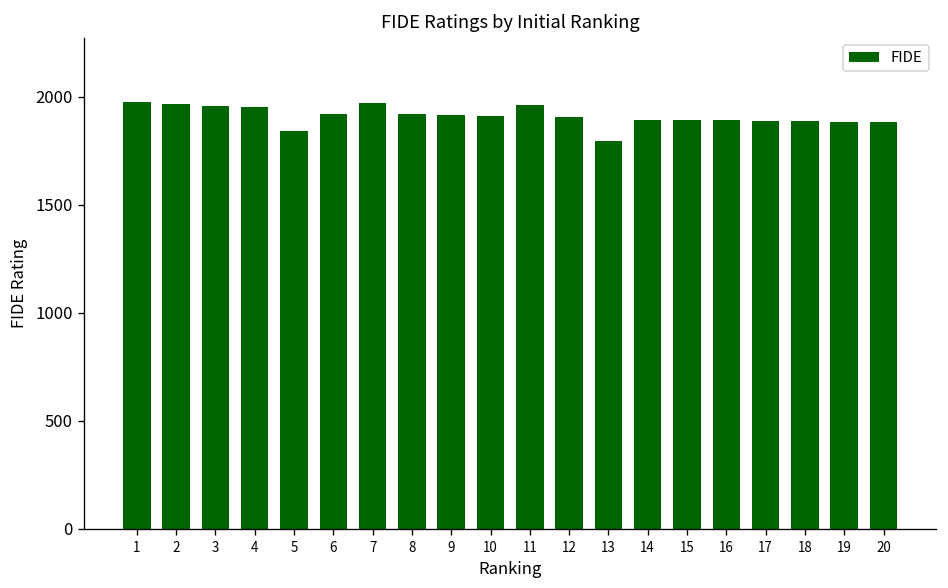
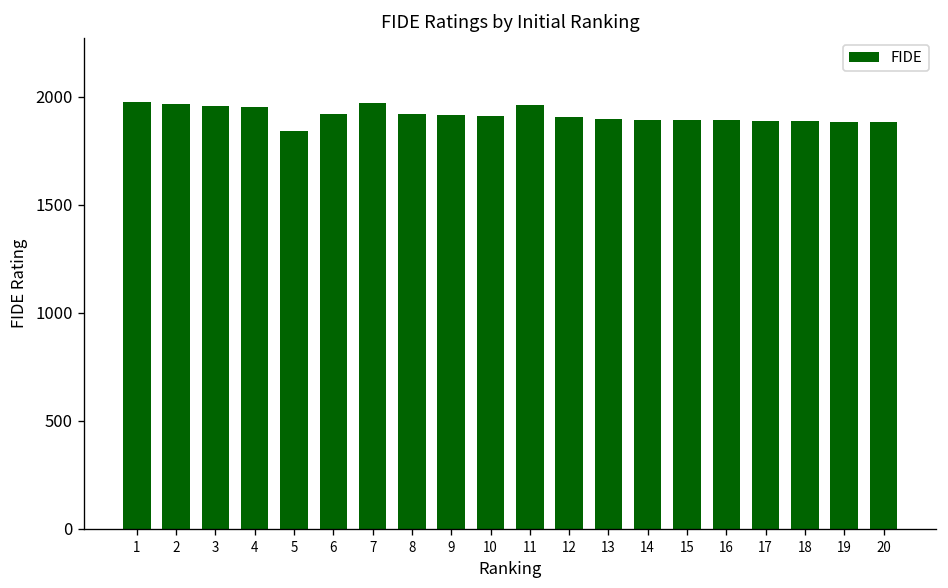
  {
    "1": 1980,
    "2": 1970,
    "3": 1960,
    "4": 1950,
    "5": 1840,
    "6": 1920,
    "7": 1970,
    "8": 1920,
    "9": 1920,
    "10": 1910,
    "11": 1960,
    "12": 1910,
-   "13": 1790,
+   "13": 1900,
    "14": 1900,
    "15": 1900,
    "16": 1890,
    "17": 1890,
    "18": 1890,
    "19": 1890,
    "20": 1890
  }
